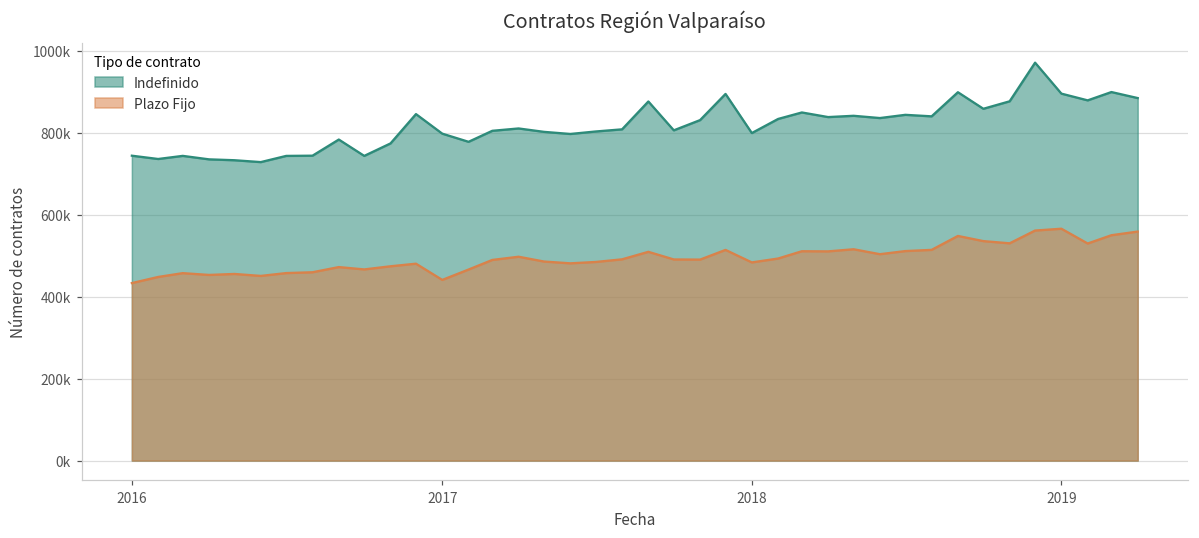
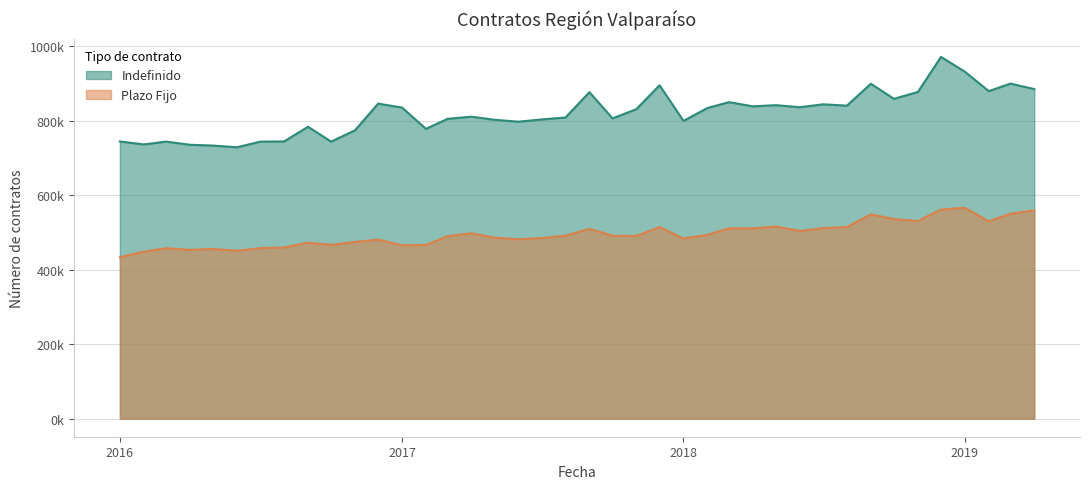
  {
    "Indefinido": {
      "2016": 740000,
-     "2017": 800000,
+     "2017": 840000,
      "2018": 800000,
-     "2019": 900000
+     "2019": 930000
    },
    "Plazo Fijo": {
      "2016": 430000,
-     "2017": 440000,
+     "2017": 470000,
      "2018": 480000,
      "2019": 570000
    }
  }
